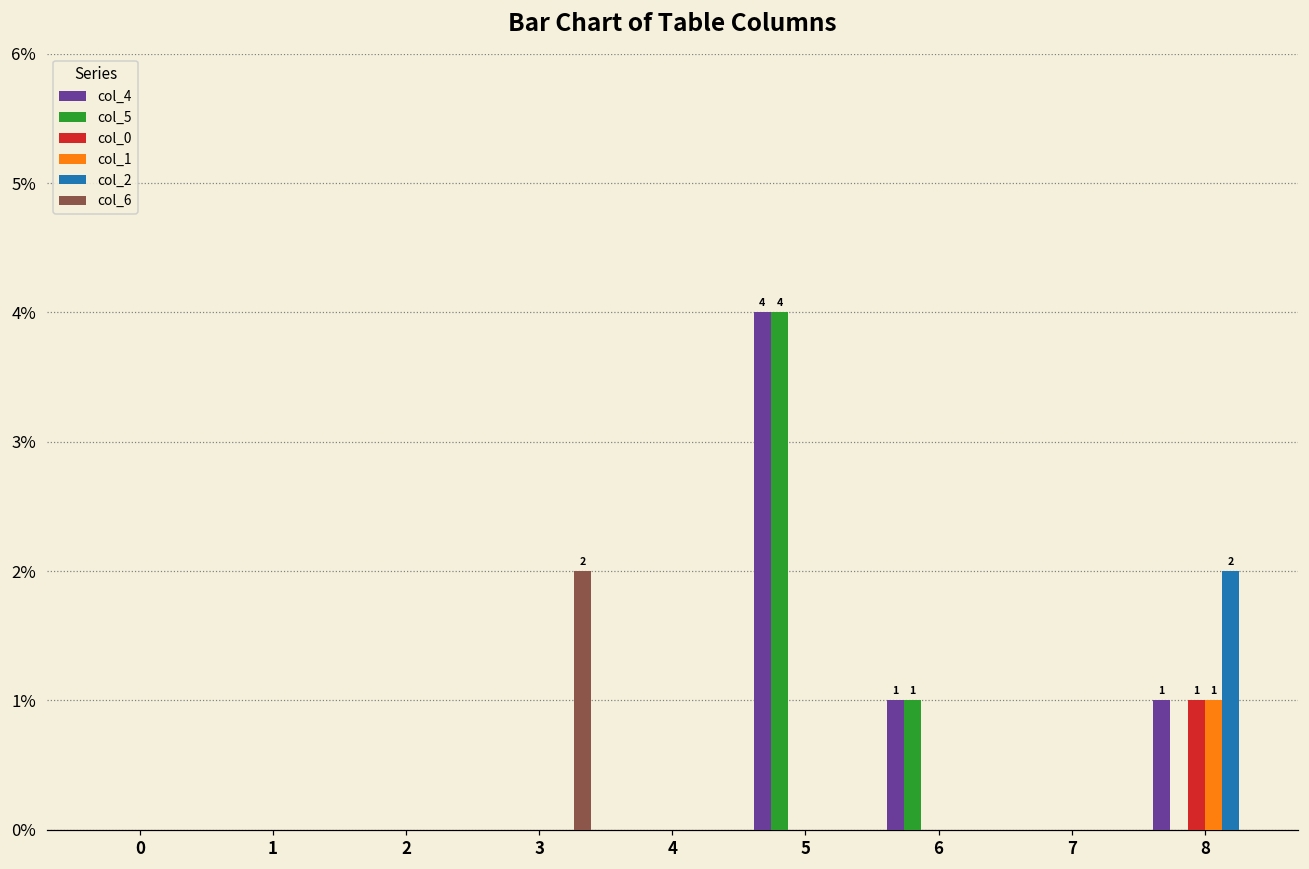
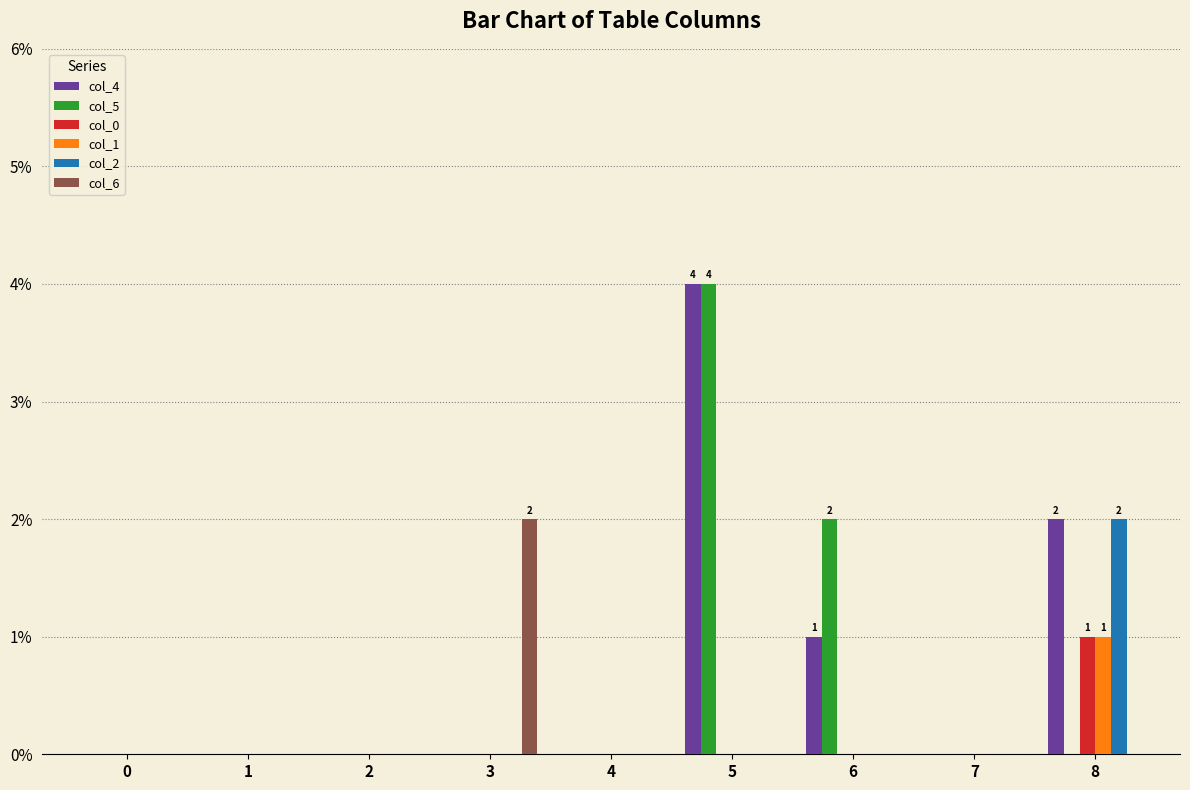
  {
    "col_4": {
      "5": 4,
      "6": 1,
-     "8": 1
+     "8": 2
    },
    "col_5": {
      "5": 4,
-     "6": 1
+     "6": 2
    },
    "col_0": {
      "8": 1
    },
    "col_1": {
      "8": 1
    },
    "col_2": {
      "8": 2
    },
    "col_6": {
      "3": 2
    }
  }
